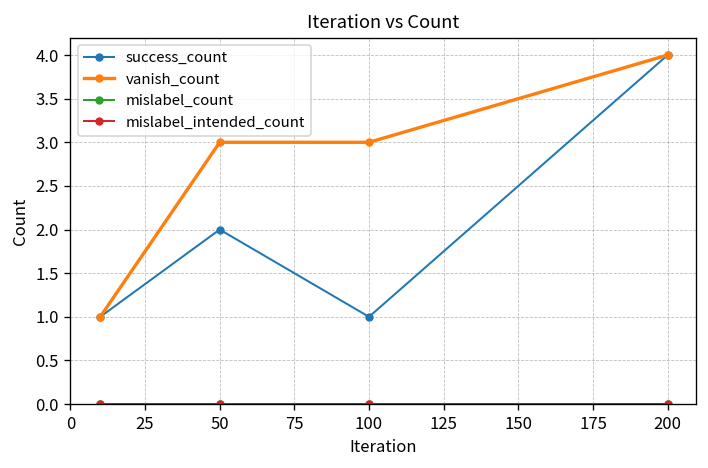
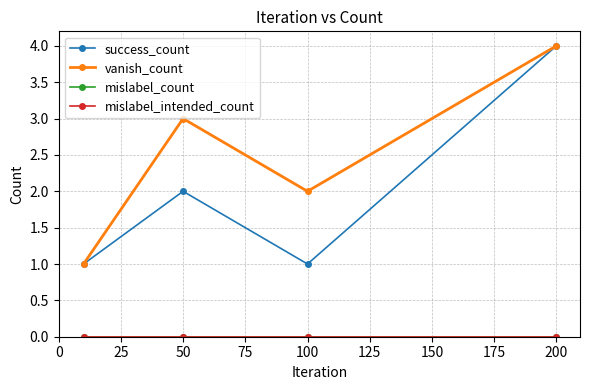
  {
    "success_count": {
      "50": 2,
      "100": 1
    },
    "vanish_count": {
      "50": 3,
-     "100": 3
+     "100": 2
    },
    "mislabel_intended_count": {
      "50": 0,
      "100": 0,
      "200": 0
    }
  }
